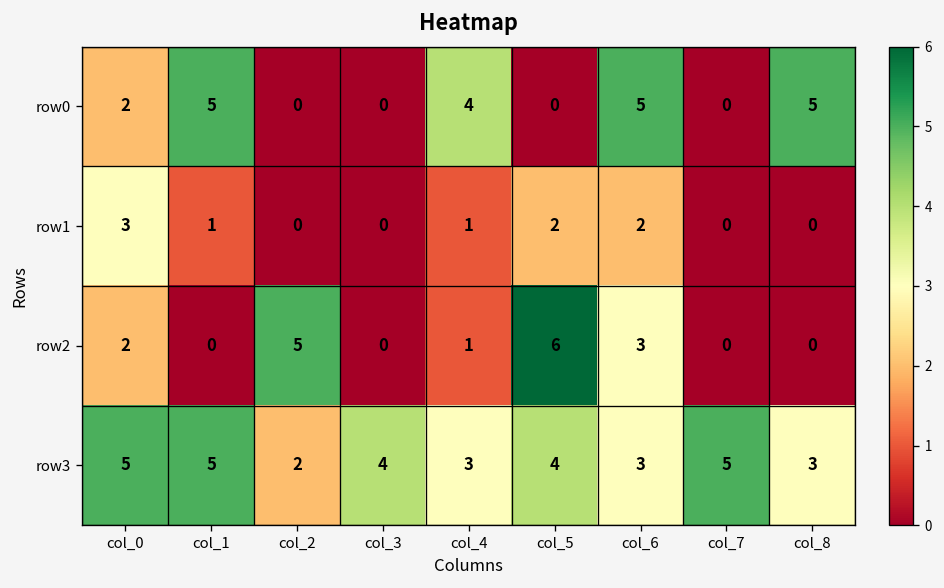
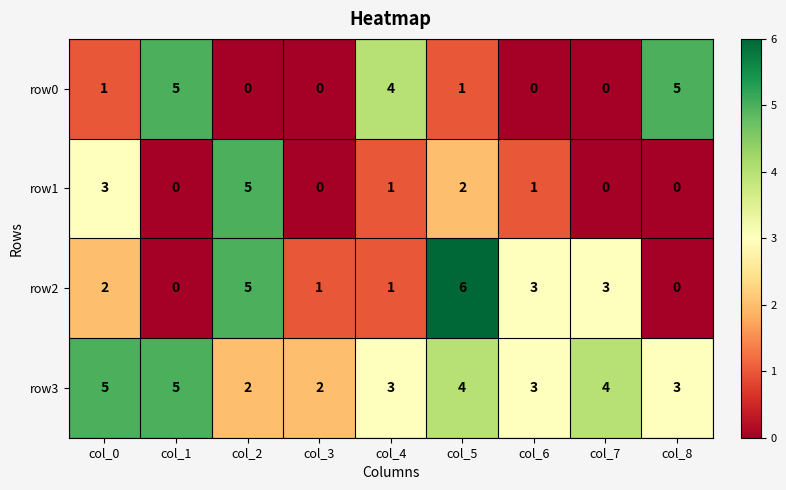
  {
    "row0": {
-     "col_0": 2,
+     "col_0": 1,
      "col_1": 5,
      "col_2": 0,
      "col_3": 0,
      "col_4": 4,
-     "col_5": 0,
-     "col_6": 5,
+     "col_5": 1,
+     "col_6": 0,
      "col_7": 0,
      "col_8": 5
    },
    "row1": {
      "col_0": 3,
-     "col_1": 1,
-     "col_2": 0,
+     "col_1": 0,
+     "col_2": 5,
      "col_3": 0,
      "col_4": 1,
      "col_5": 2,
-     "col_6": 2,
+     "col_6": 1,
      "col_7": 0,
      "col_8": 0
    },
    "row2": {
      "col_0": 2,
      "col_1": 0,
      "col_2": 5,
-     "col_3": 0,
+     "col_3": 1,
      "col_4": 1,
      "col_5": 6,
      "col_6": 3,
-     "col_7": 0,
+     "col_7": 3,
      "col_8": 0
    },
    "row3": {
      "col_0": 5,
      "col_1": 5,
      "col_2": 2,
-     "col_3": 4,
+     "col_3": 2,
      "col_4": 3,
      "col_5": 4,
      "col_6": 3,
-     "col_7": 5,
+     "col_7": 4,
      "col_8": 3
    }
  }
